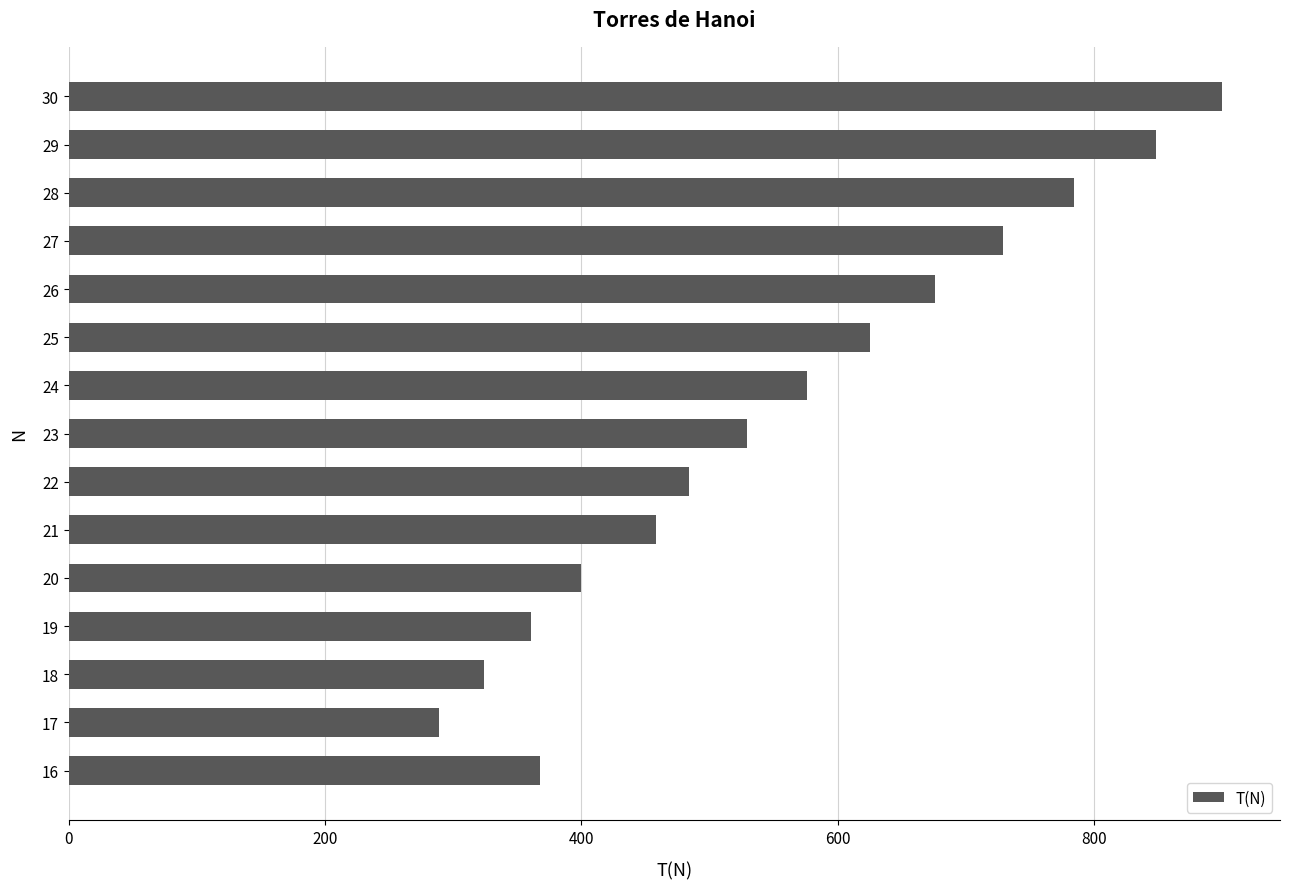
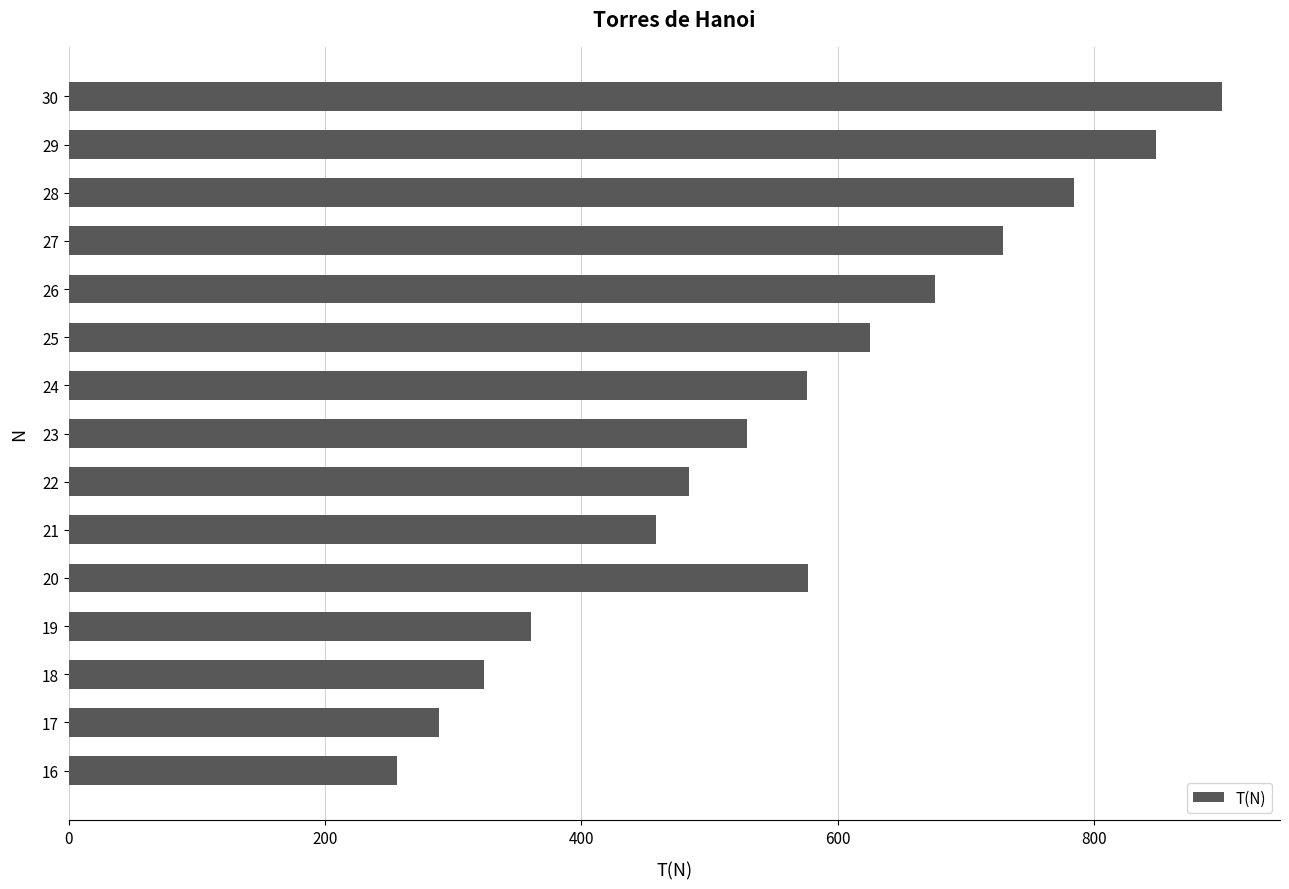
  {
    "30": 900,
    "29": 848,
    "28": 784,
    "27": 729,
    "26": 676,
    "25": 625,
    "24": 576,
    "23": 529,
    "22": 484,
    "21": 458,
-   "20": 400,
+   "20": 577,
    "19": 361,
    "18": 324,
    "17": 289,
-   "16": 368
+   "16": 256
  }
